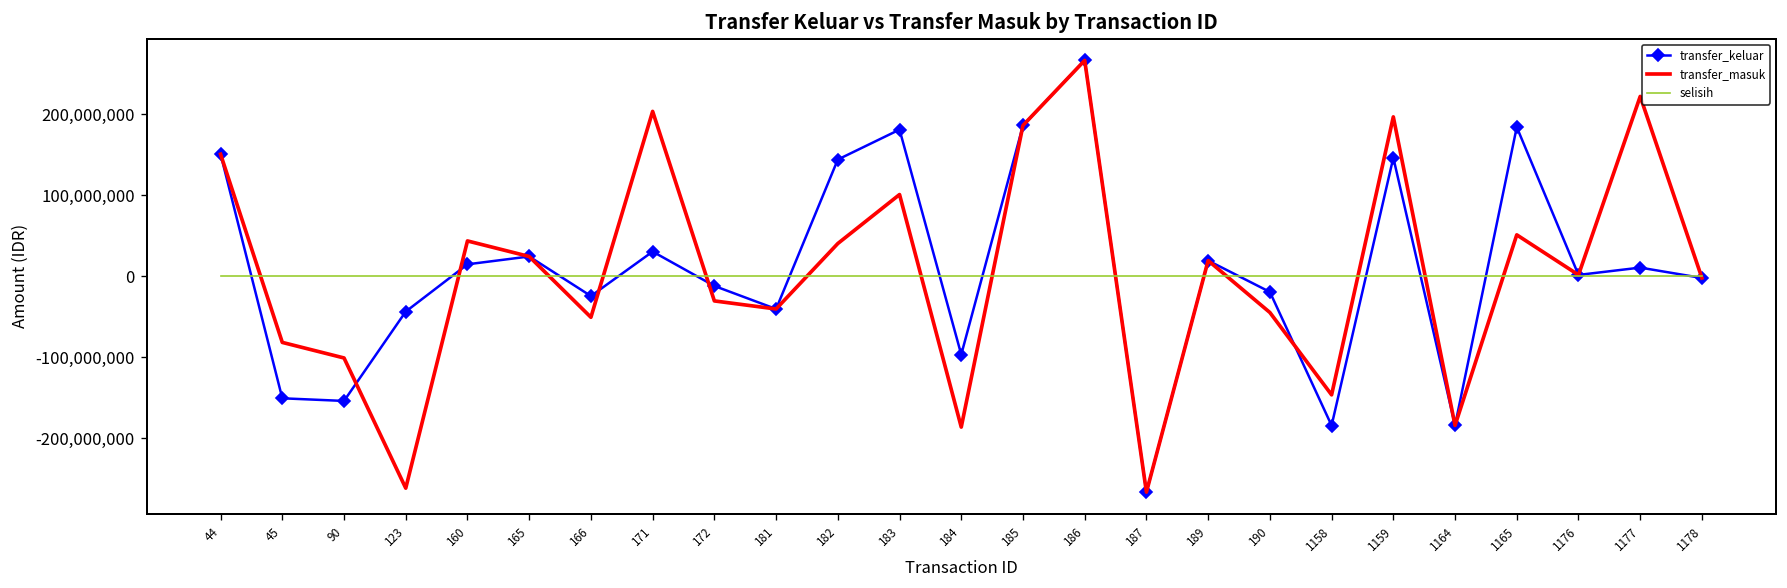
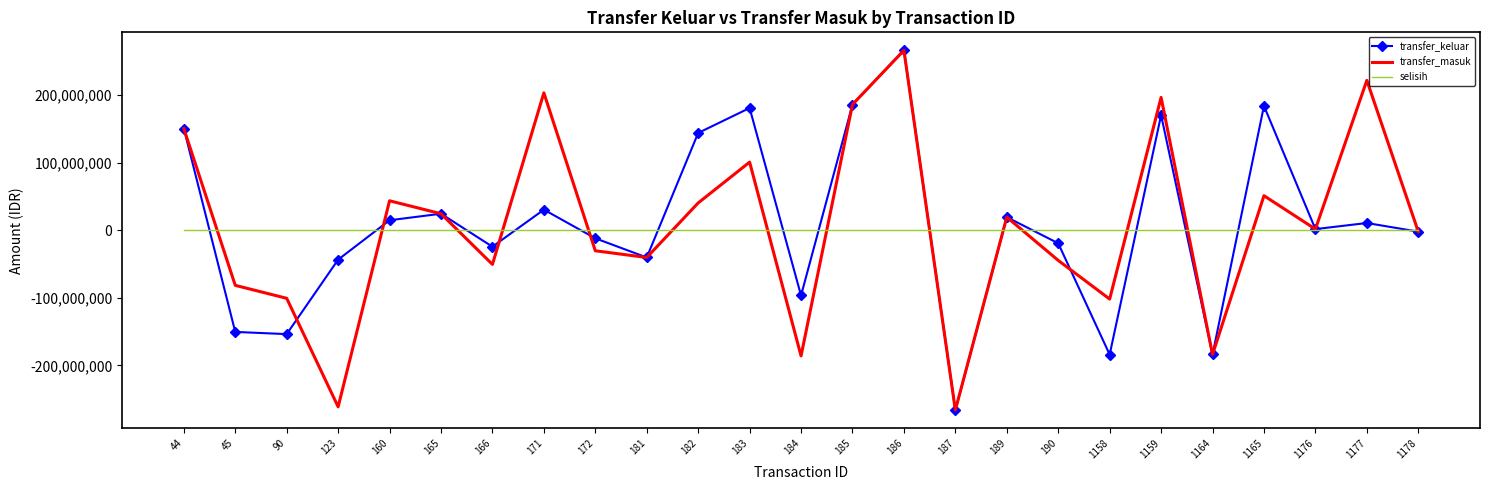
  {
    "transfer_keluar": {
      "45": "-150,000,000",
      "90": "-150,000,000",
      "123": "-40,000,000",
      "160": "10,000,000",
      "166": "-20,000,000",
      "171": "30,000,000",
      "172": "-10,000,000",
      "182": "140,000,000",
      "183": "180,000,000",
      "184": "-100,000,000",
      "190": "-20,000,000",
      "1158": "-180,000,000",
-     "1159": "150,000,000",
+     "1159": "170,000,000",
      "1165": "180,000,000",
      "1177": "10,000,000"
    },
    "transfer_masuk": {
      "45": "-80,000,000",
      "90": "-100,000,000",
      "123": "-260,000,000",
      "160": "40,000,000",
      "166": "-50,000,000",
      "171": "200,000,000",
      "172": "-30,000,000",
      "182": "40,000,000",
      "183": "100,000,000",
      "184": "-190,000,000",
      "190": "-40,000,000",
-     "1158": "-150,000,000",
+     "1158": "-100,000,000",
      "1159": "200,000,000",
      "1165": "50,000,000",
      "1177": "220,000,000"
    },
    "selisih": {
      "44": "0",
      "45": "0",
      "90": "0",
      "123": "0",
      "160": "0",
      "165": "0",
      "166": "0",
      "171": "0",
      "172": "0",
      "181": "0",
      "182": "0",
      "183": "0",
      "184": "0",
      "185": "0",
      "186": "0",
      "187": "0",
      "189": "0",
      "190": "0",
      "1158": "0",
      "1159": "0",
      "1164": "0",
      "1165": "0",
      "1177": "0"
    }
  }
